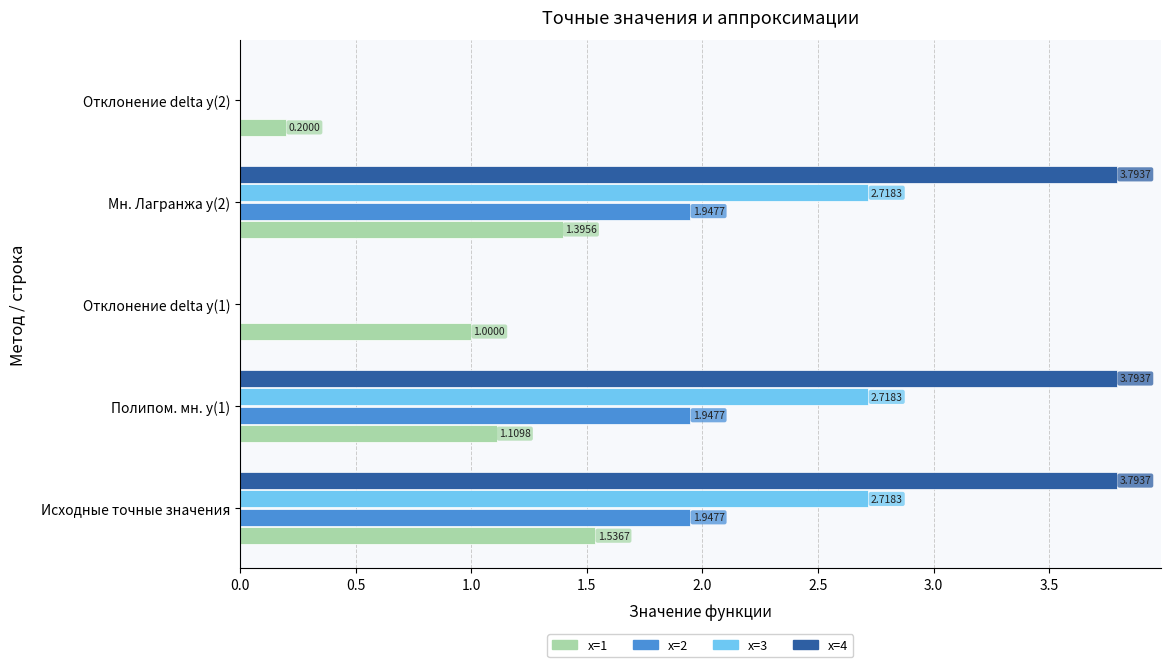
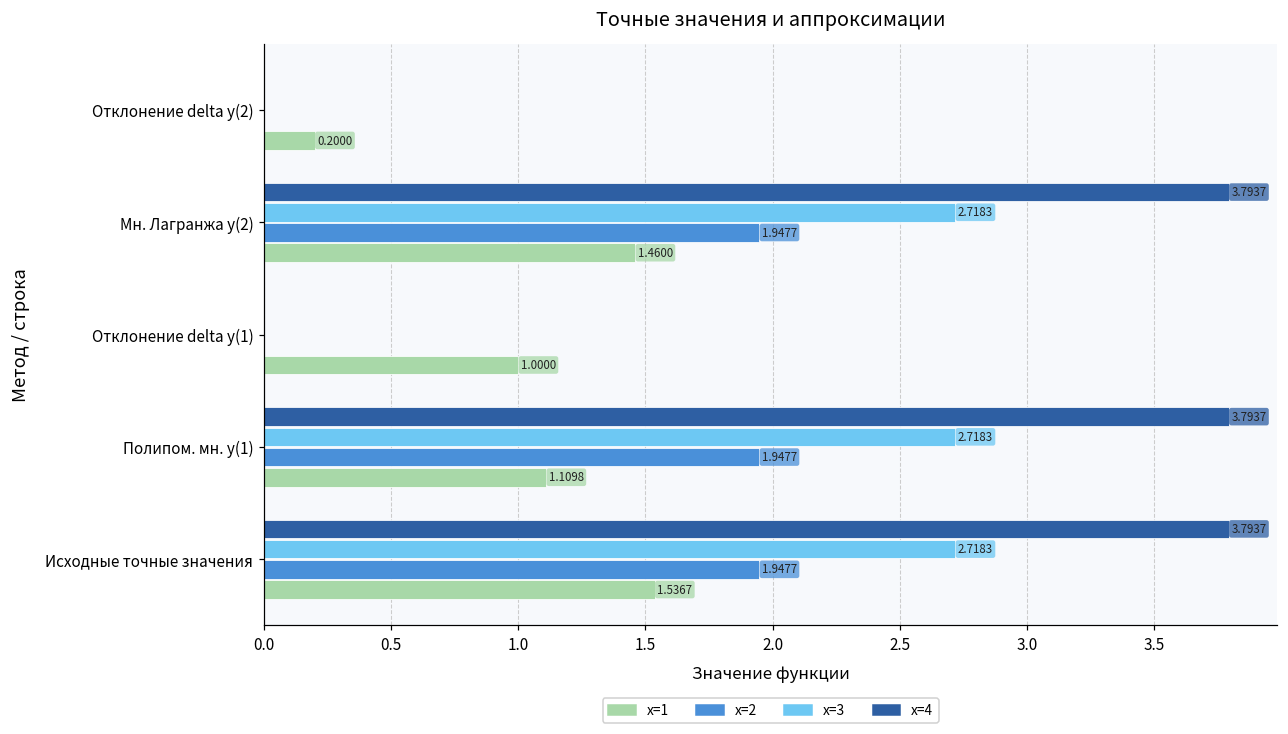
  {
    "x=1": {
-     "Мн. Лагранжа y(2)": 1.3956
+     "Мн. Лагранжа y(2)": 1.4600
    }
  }
